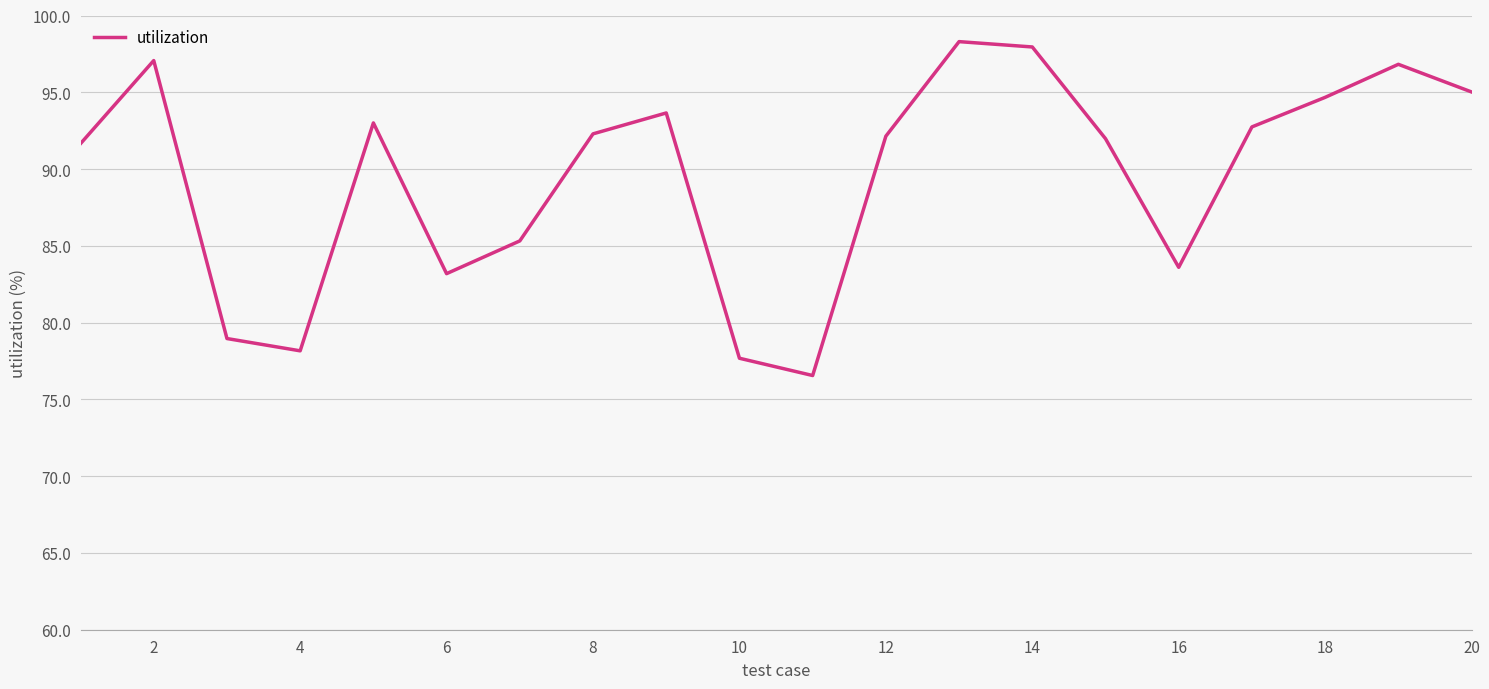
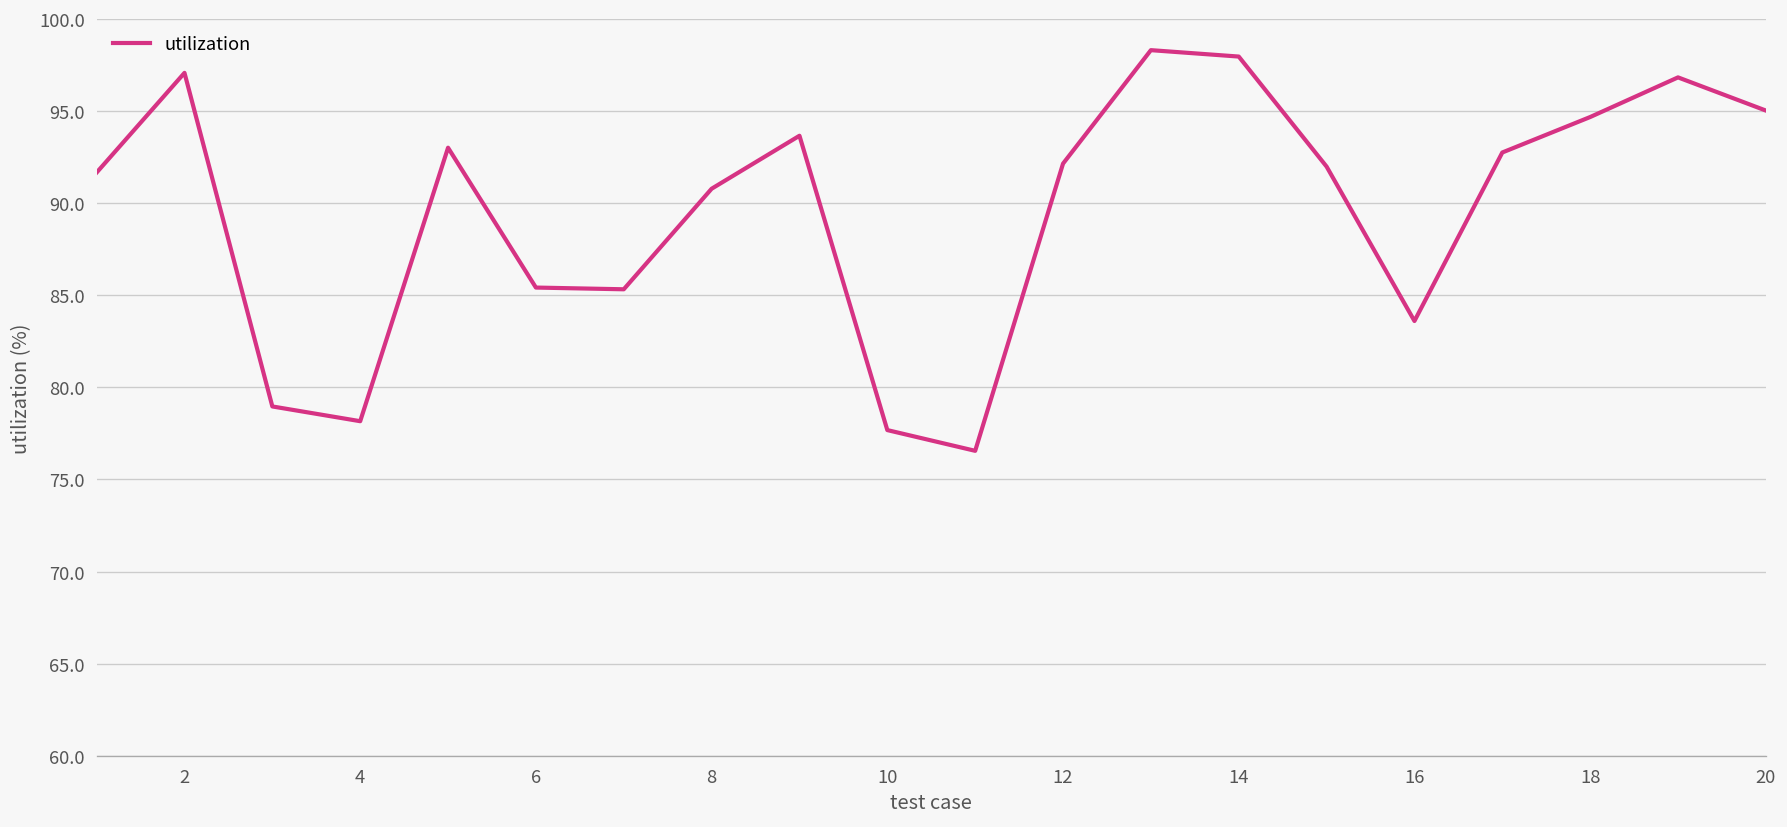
  {
    "2": 97.1,
    "4": 78.2,
-   "6": 83.2,
-   "8": 92.3,
+   "6": 85.4,
+   "8": 90.8,
    "10": 77.7,
    "12": 92.1,
    "14": 98.0,
    "16": 83.6,
    "18": 94.7,
    "20": 95.0
  }
